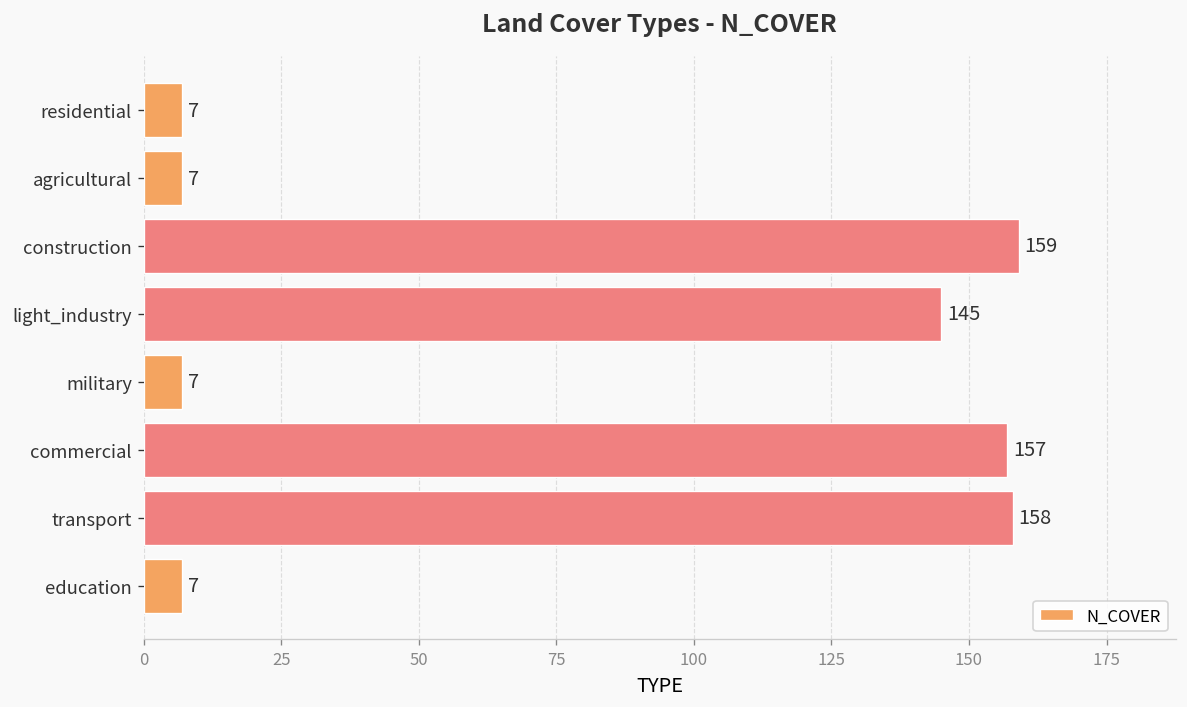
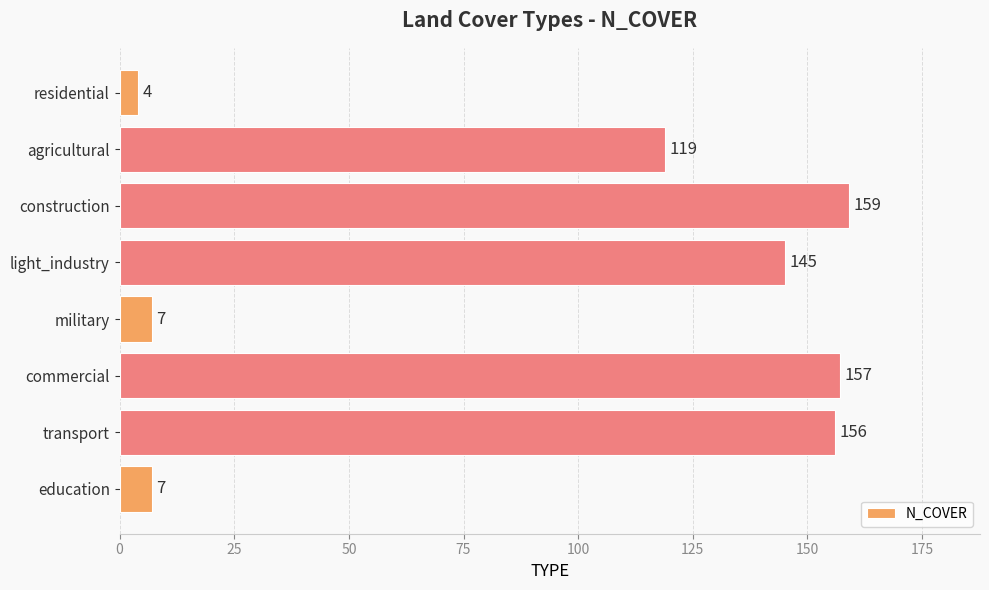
  {
-   "residential": 7,
-   "agricultural": 7,
+   "residential": 4,
+   "agricultural": 119,
    "construction": 159,
    "light_industry": 145,
    "military": 7,
    "commercial": 157,
-   "transport": 158,
+   "transport": 156,
    "education": 7
  }
